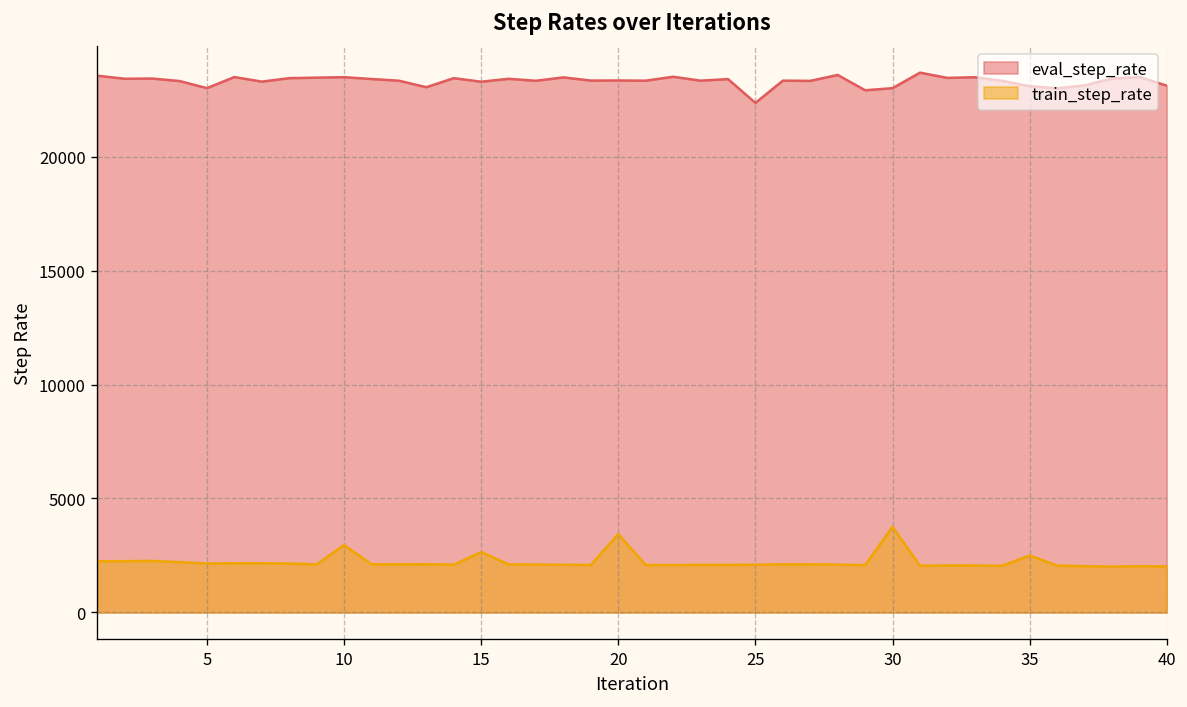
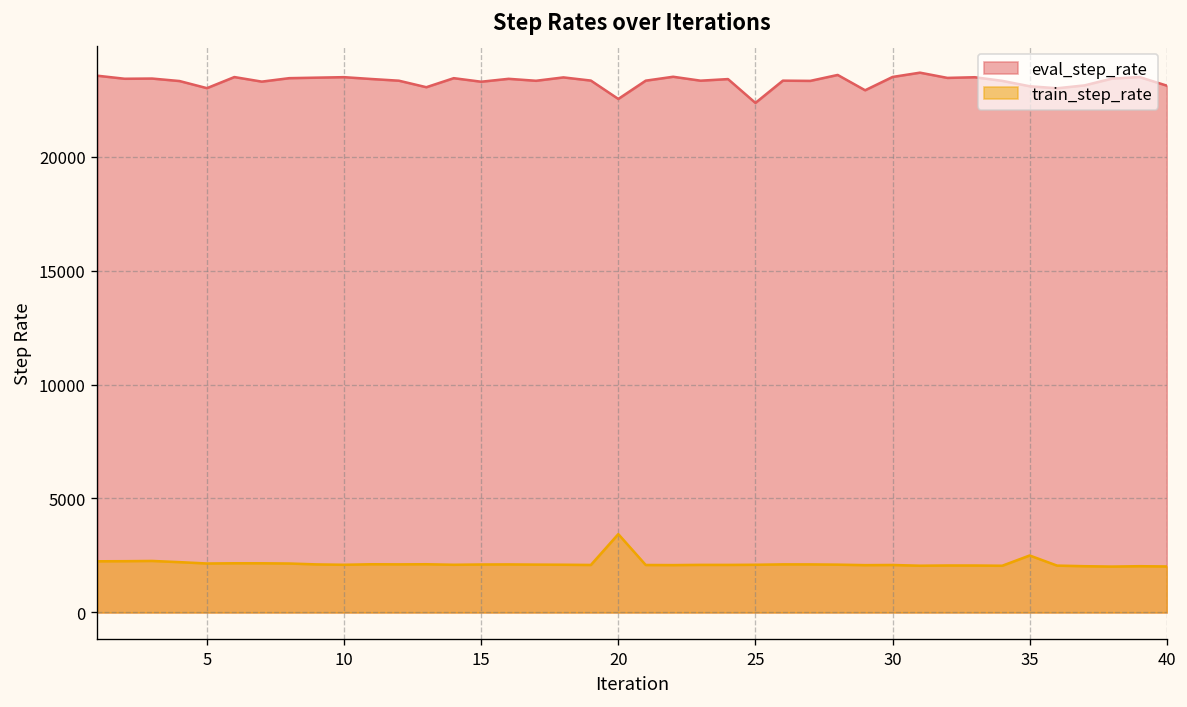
  {
    "eval_step_rate": {
      "5": 23000,
      "10": 23500,
      "15": 23300,
-     "20": 23300,
+     "20": 22500,
      "25": 22400,
-     "30": 23000,
+     "30": 23500,
      "40": 23100
    },
    "train_step_rate": {
      "5": 2100,
-     "10": 3000,
-     "15": 2700,
+     "10": 2100,
+     "15": 2100,
      "20": 3400,
      "25": 2100,
-     "30": 3800,
+     "30": 2100,
      "35": 2500,
      "40": 2000
    }
  }
